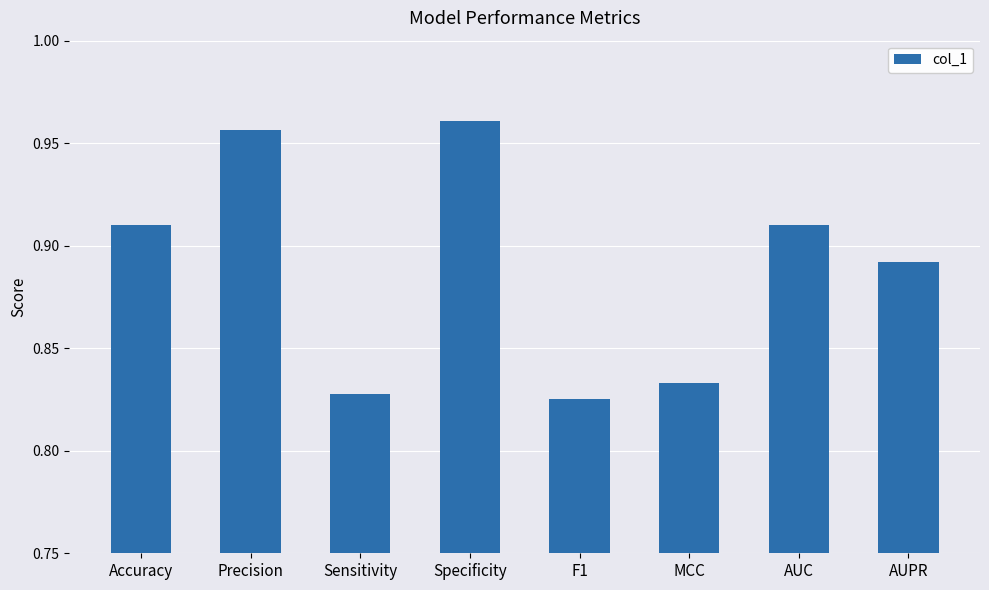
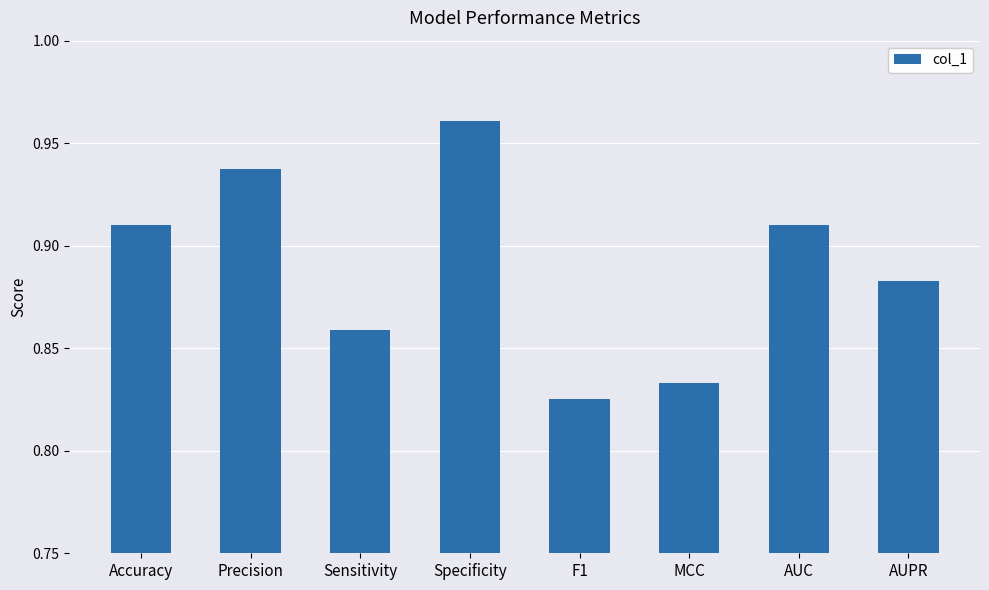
  {
    "Accuracy": 0.910,
-   "Precision": 0.957,
-   "Sensitivity": 0.828,
+   "Precision": 0.937,
+   "Sensitivity": 0.859,
    "Specificity": 0.961,
    "F1": 0.825,
    "MCC": 0.833,
    "AUC": 0.910,
-   "AUPR": 0.892
+   "AUPR": 0.883
  }
